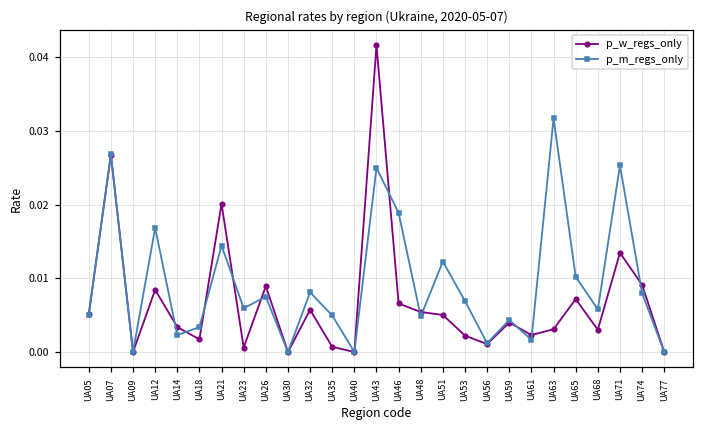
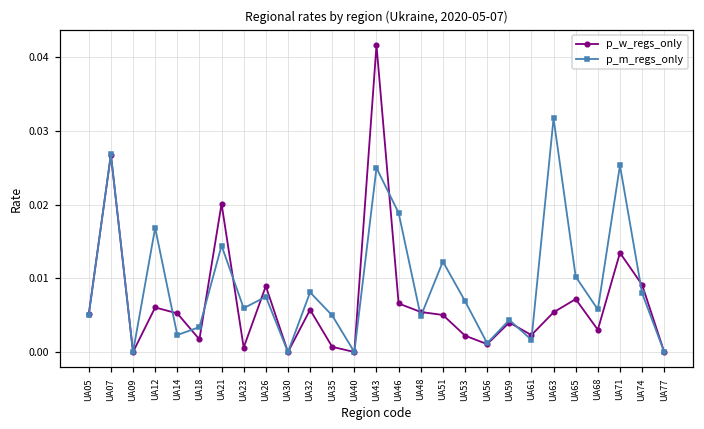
  {
    "p_w_regs_only": {
-     "UA12": 0.008,
-     "UA14": 0.003,
+     "UA12": 0.006,
+     "UA14": 0.005,
      "UA18": 0.002,
      "UA21": 0.020,
      "UA23": 0.001,
      "UA26": 0.009,
      "UA32": 0.006,
      "UA35": 0.001,
      "UA43": 0.042,
      "UA46": 0.007,
      "UA48": 0.005,
      "UA51": 0.005,
      "UA53": 0.002,
      "UA61": 0.002,
-     "UA63": 0.003,
+     "UA63": 0.005,
      "UA65": 0.007,
      "UA68": 0.003,
      "UA71": 0.013,
      "UA74": 0.009
    },
    "p_m_regs_only": {
      "UA12": 0.017,
      "UA14": 0.002,
      "UA18": 0.003,
      "UA21": 0.014,
      "UA23": 0.006,
      "UA26": 0.008,
      "UA32": 0.008,
      "UA35": 0.005,
      "UA43": 0.025,
      "UA46": 0.019,
      "UA48": 0.005,
      "UA51": 0.012,
      "UA53": 0.007,
      "UA61": 0.002,
      "UA63": 0.032,
      "UA65": 0.010,
      "UA68": 0.006,
      "UA71": 0.025,
      "UA74": 0.008
    }
  }
